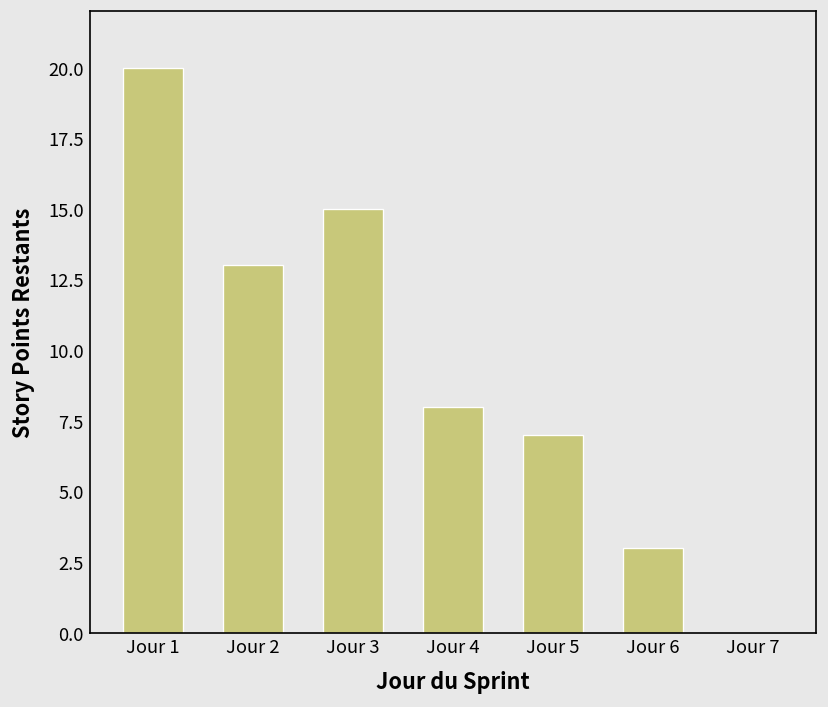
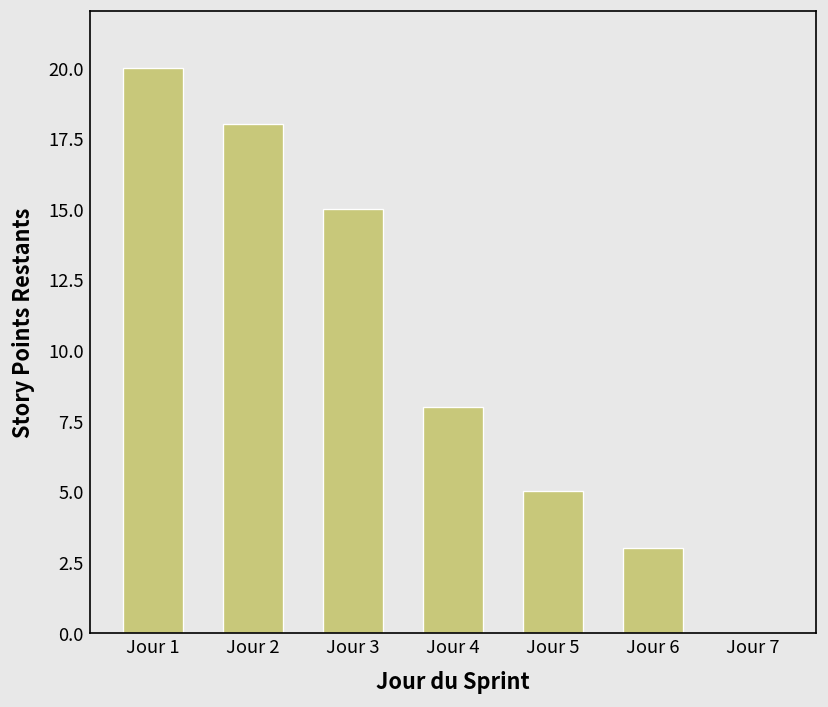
  {
    "Jour 1": 20,
-   "Jour 2": 13,
+   "Jour 2": 18,
    "Jour 3": 15,
    "Jour 4": 8,
-   "Jour 5": 7,
+   "Jour 5": 5,
    "Jour 6": 3,
    "Jour 7": 0
  }
